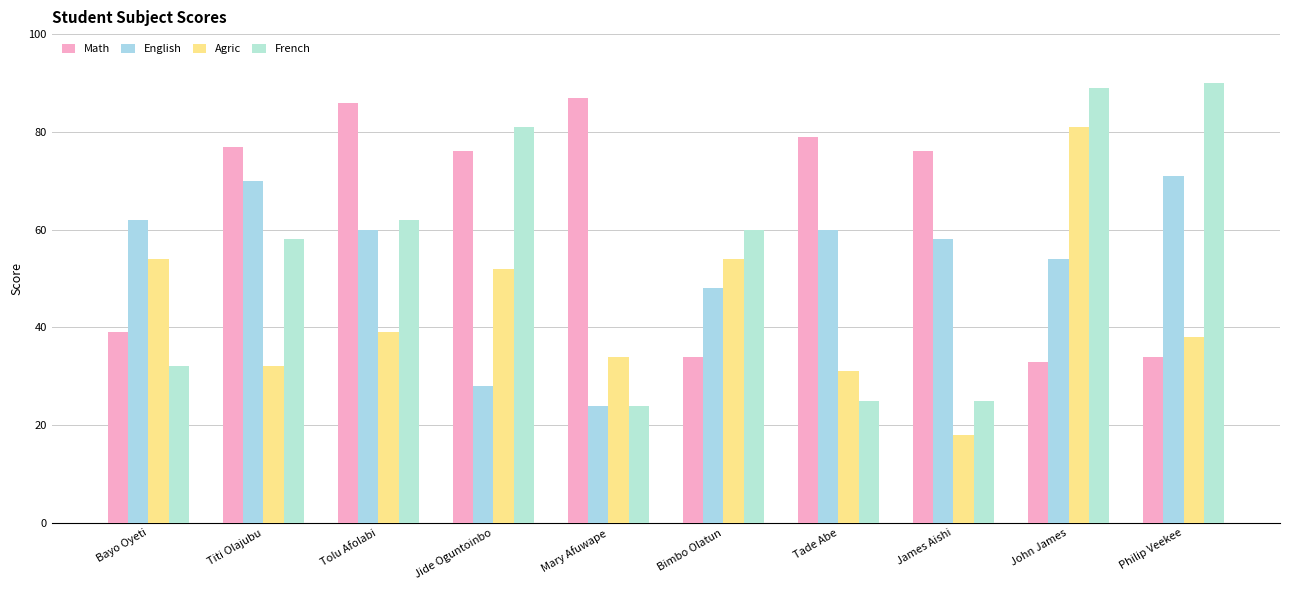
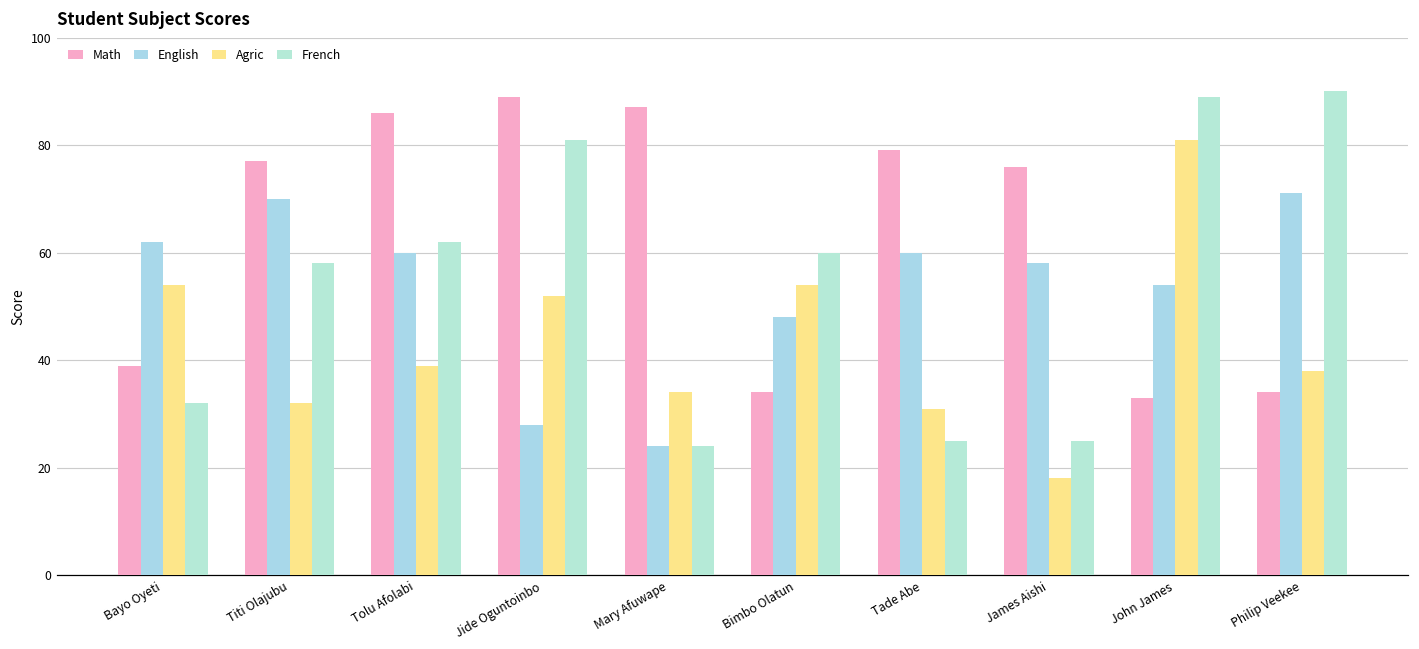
  {
    "Math": {
      "Bayo Oyeti": 39,
      "Titi Olajubu": 77,
      "Tolu Afolabi": 86,
-     "Jide Oguntoinbo": 76,
+     "Jide Oguntoinbo": 89,
      "Mary Afuwape": 87,
      "Bimbo Olatun": 34,
      "Tade Abe": 79,
      "James Aishi": 76,
      "John James": 33,
      "Philip Veekee": 34
    },
    "Agric": {
      "Bayo Oyeti": 54,
      "Titi Olajubu": 32,
      "Tolu Afolabi": 39,
      "Jide Oguntoinbo": 52,
      "Mary Afuwape": 34,
      "Bimbo Olatun": 54,
      "Tade Abe": 31,
      "James Aishi": 18,
      "John James": 81,
      "Philip Veekee": 38
    }
  }
